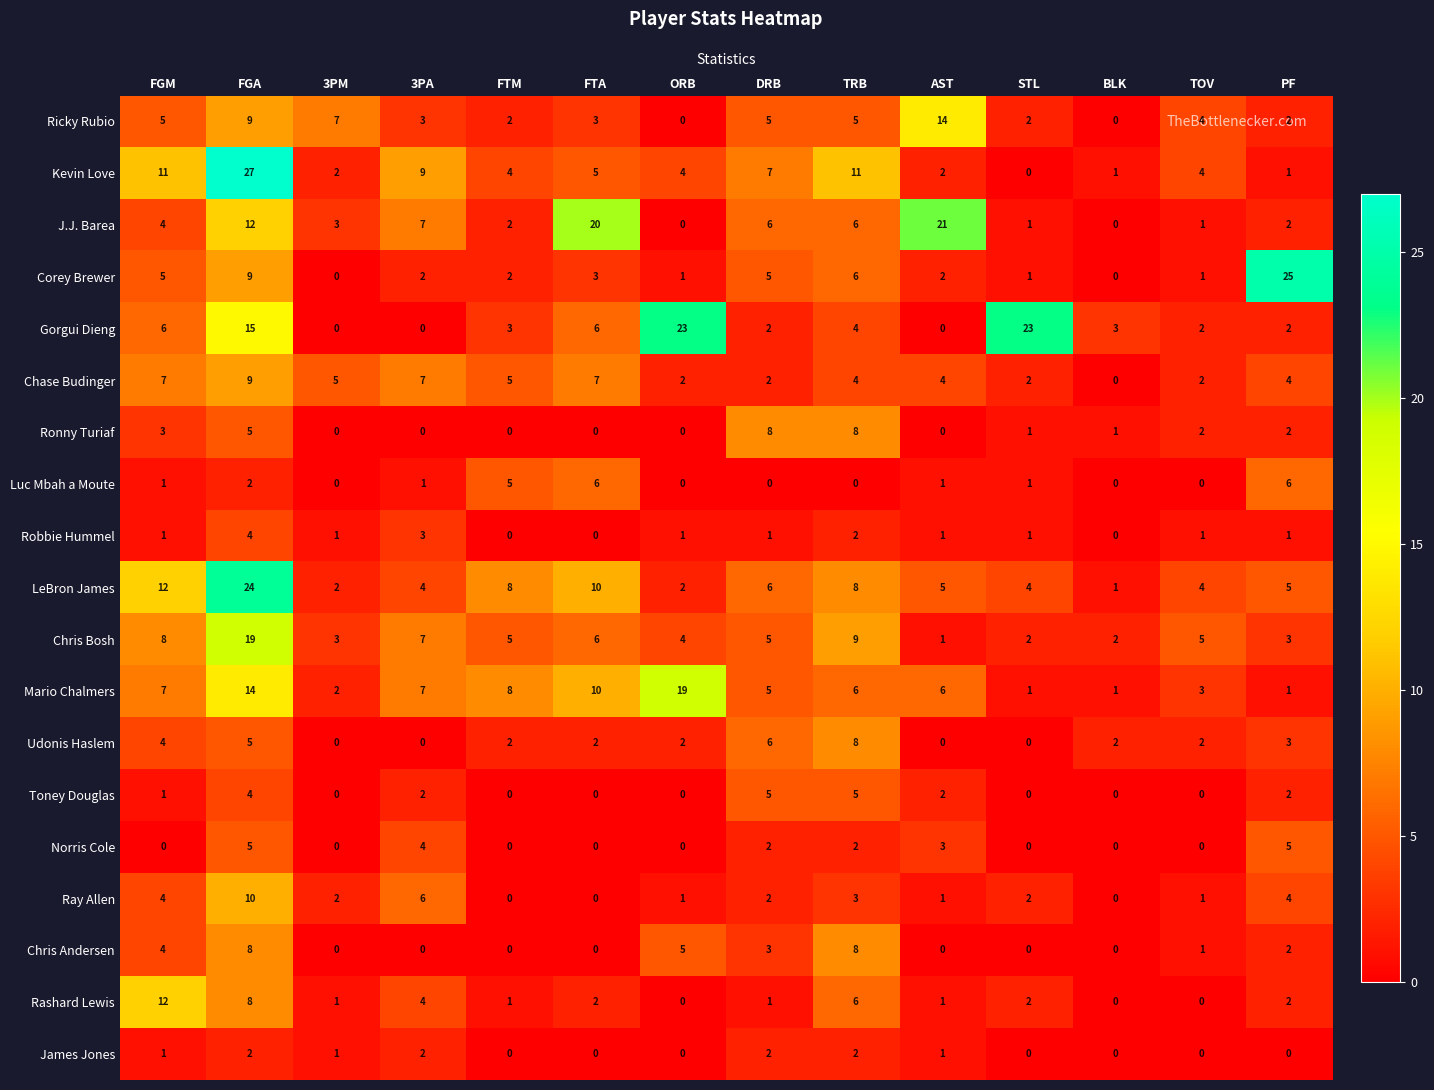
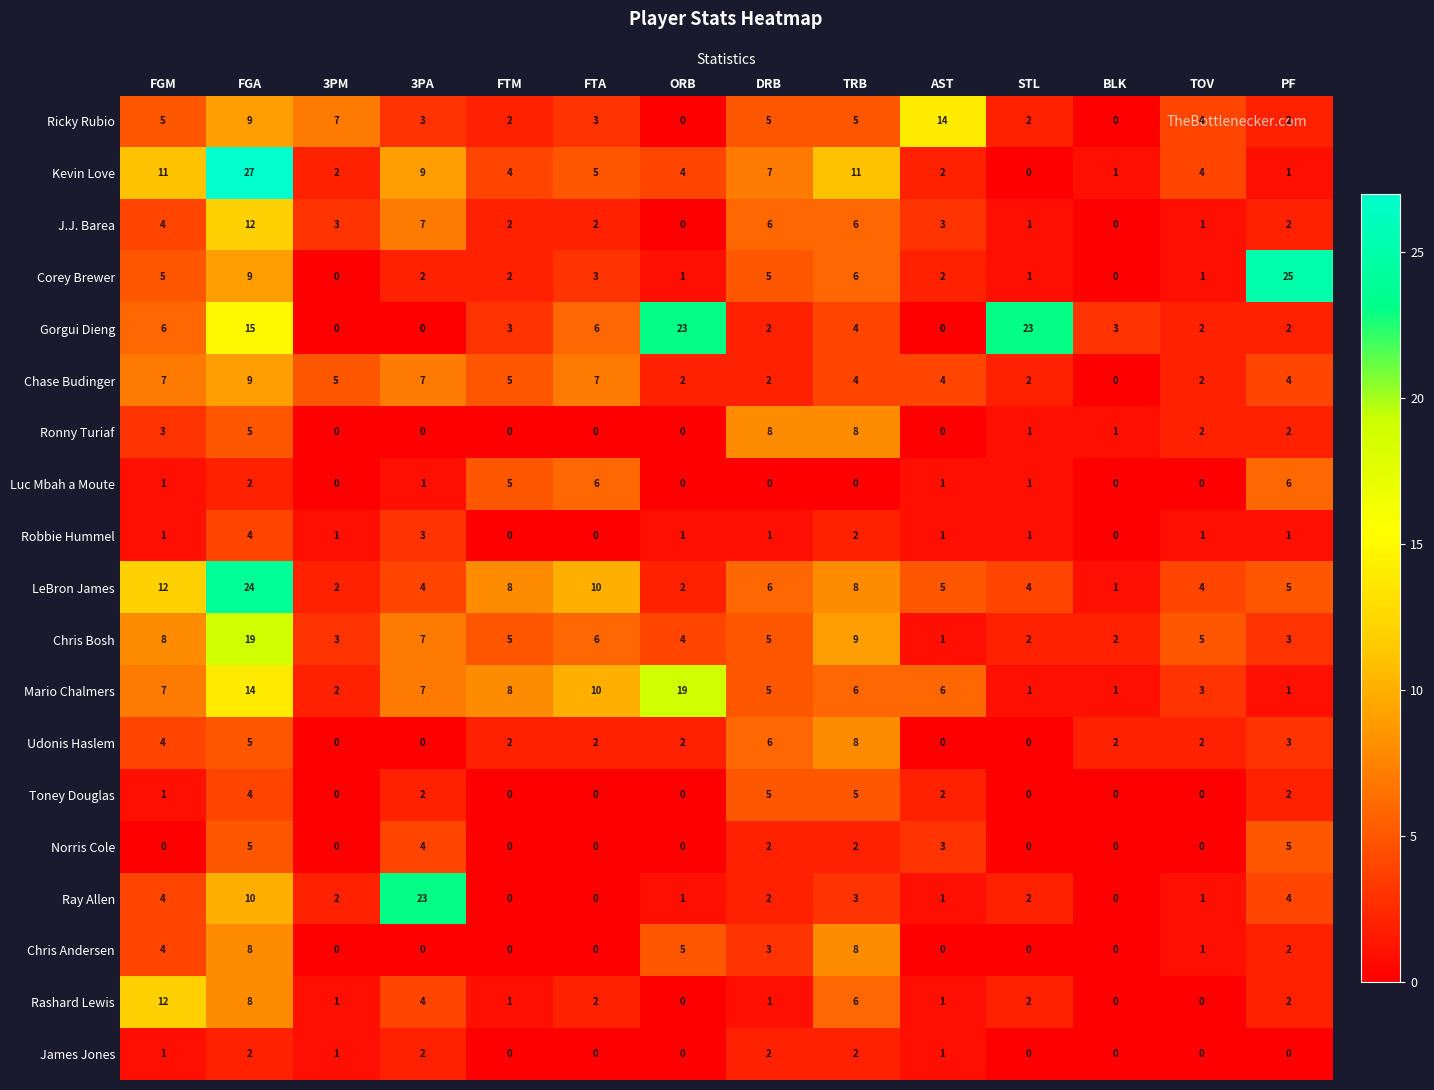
  {
    "J.J. Barea": {
      "FGM": 4,
      "FGA": 12,
      "3PM": 3,
      "3PA": 7,
      "FTM": 2,
-     "FTA": 20,
+     "FTA": 2,
      "ORB": 0,
      "DRB": 6,
      "TRB": 6,
-     "AST": 21,
+     "AST": 3,
      "STL": 1,
      "BLK": 0,
      "TOV": 1,
      "PF": 2
    },
    "Ray Allen": {
      "FGM": 4,
      "FGA": 10,
      "3PM": 2,
-     "3PA": 6,
+     "3PA": 23,
      "FTM": 0,
      "FTA": 0,
      "ORB": 1,
      "DRB": 2,
      "TRB": 3,
      "AST": 1,
      "STL": 2,
      "BLK": 0,
      "TOV": 1,
      "PF": 4
    }
  }
